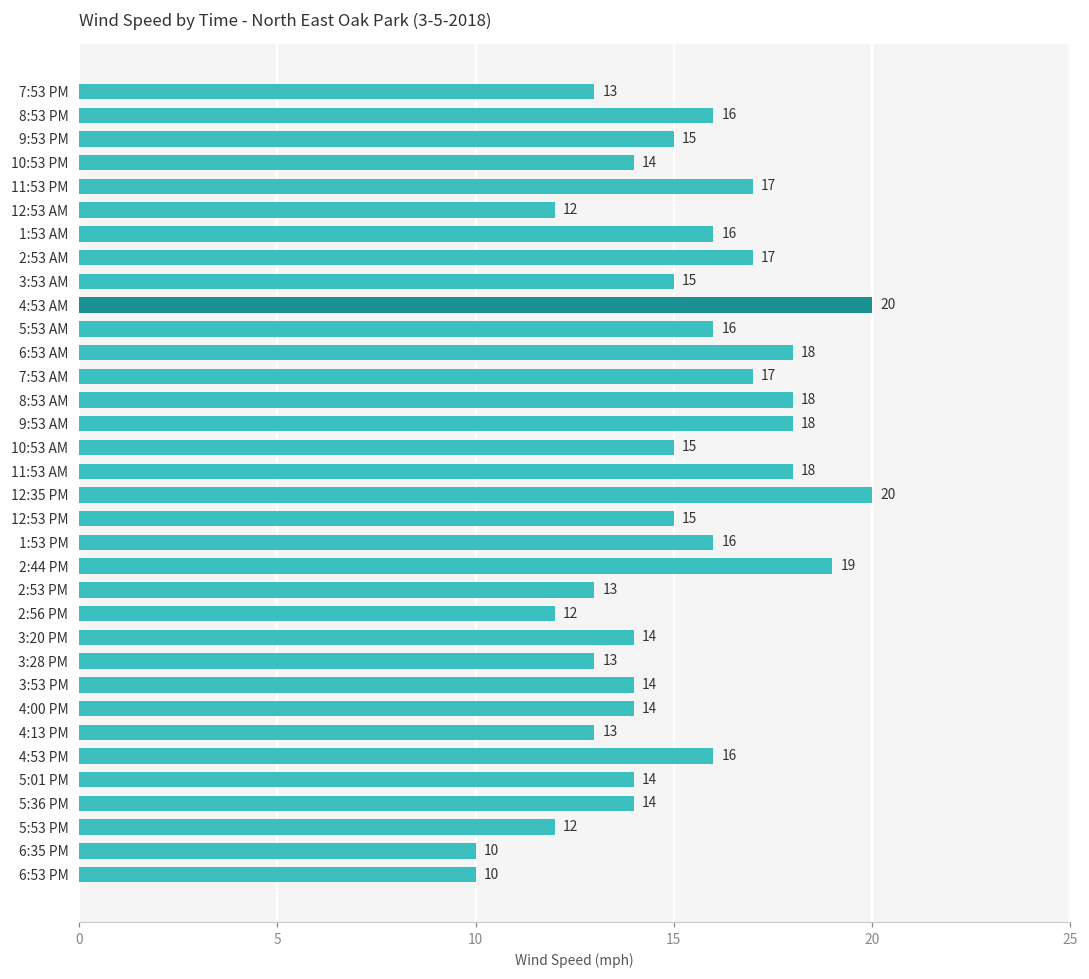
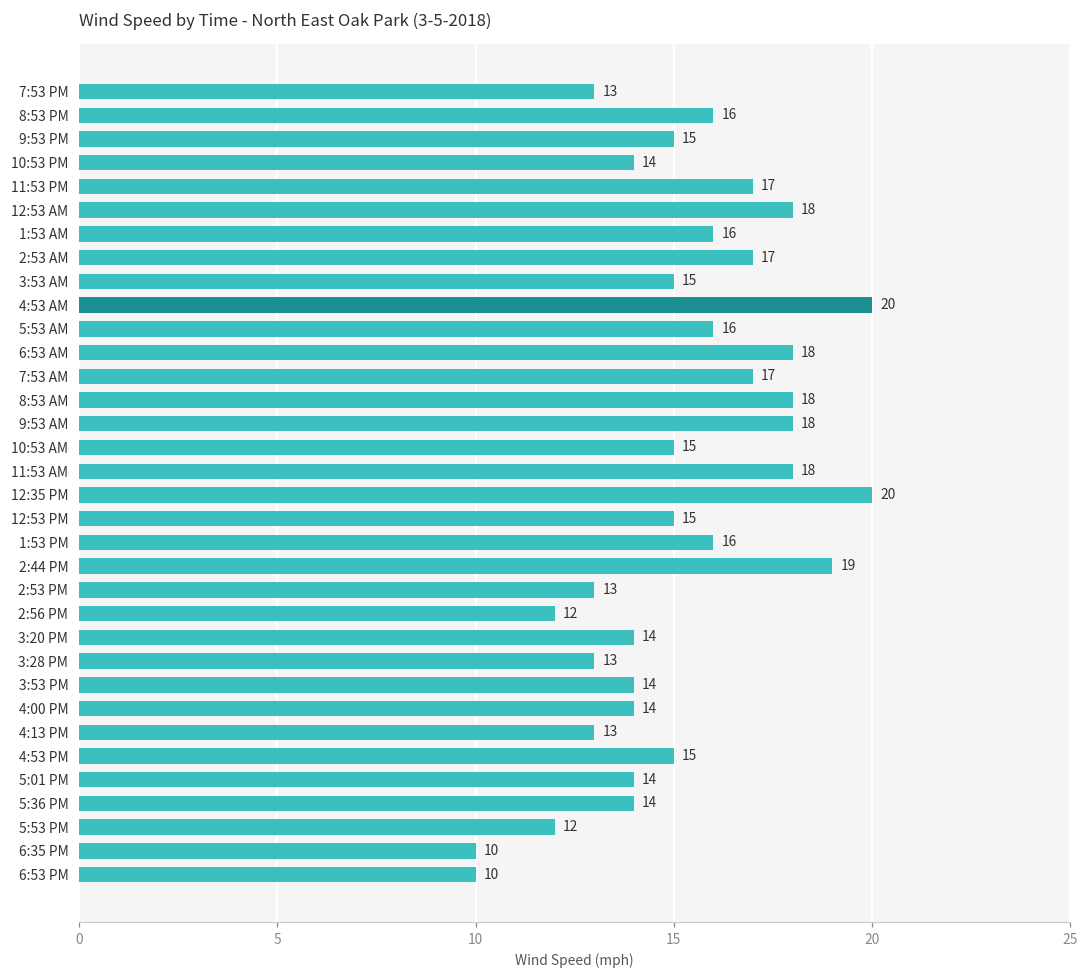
  {
    "7:53 PM": 13,
    "8:53 PM": 16,
    "9:53 PM": 15,
    "10:53 PM": 14,
    "11:53 PM": 17,
-   "12:53 AM": 12,
+   "12:53 AM": 18,
    "1:53 AM": 16,
    "2:53 AM": 17,
    "3:53 AM": 15,
    "4:53 AM": 20,
    "5:53 AM": 16,
    "6:53 AM": 18,
    "7:53 AM": 17,
    "8:53 AM": 18,
    "9:53 AM": 18,
    "10:53 AM": 15,
    "11:53 AM": 18,
    "12:35 PM": 20,
    "12:53 PM": 15,
    "1:53 PM": 16,
    "2:44 PM": 19,
    "2:53 PM": 13,
    "2:56 PM": 12,
    "3:20 PM": 14,
    "3:28 PM": 13,
    "3:53 PM": 14,
    "4:00 PM": 14,
    "4:13 PM": 13,
-   "4:53 PM": 16,
+   "4:53 PM": 15,
    "5:01 PM": 14,
    "5:36 PM": 14,
    "5:53 PM": 12,
    "6:35 PM": 10,
    "6:53 PM": 10
  }
